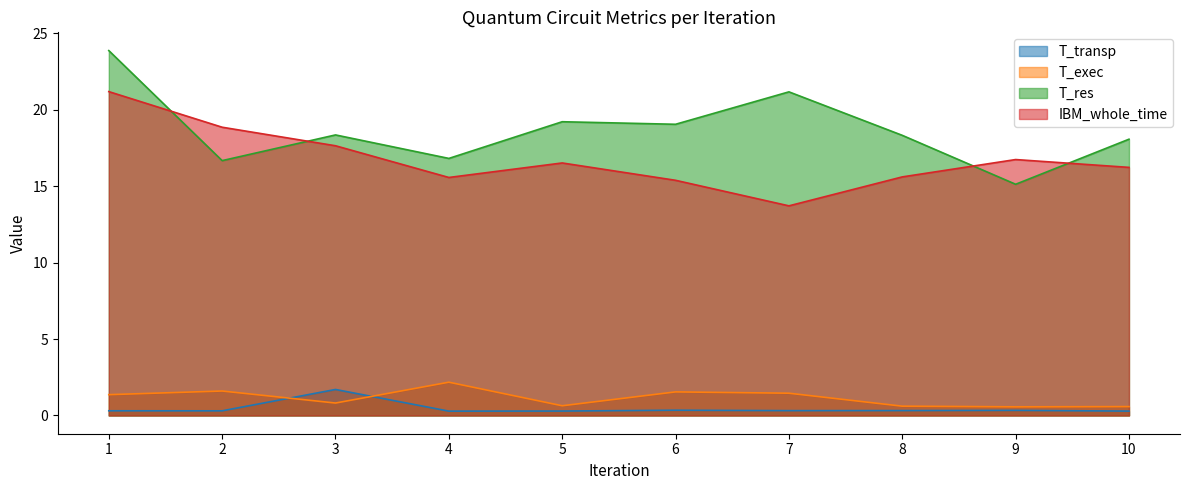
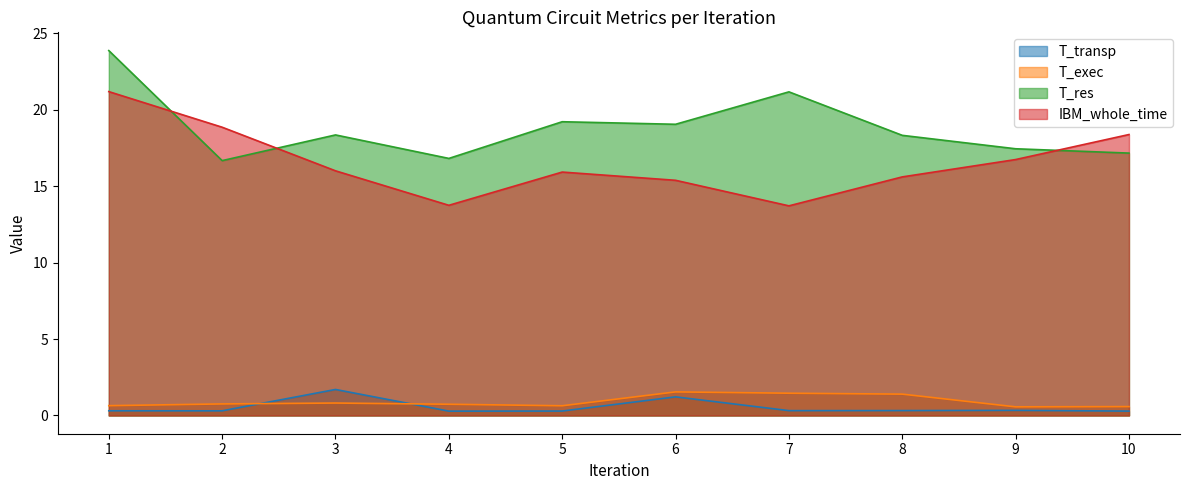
  {
    "T_transp": {
      "1": 0.3,
      "2": 0.3,
      "3": 1.7,
      "4": 0.3,
      "5": 0.3,
-     "6": 0.3,
+     "6": 1.2,
      "7": 0.3,
      "8": 0.3,
      "9": 0.3,
      "10": 0.3
    },
    "T_exec": {
-     "1": 1.4,
-     "2": 1.6,
+     "1": 0.6,
+     "2": 0.8,
      "3": 0.8,
-     "4": 2.2,
+     "4": 0.7,
      "5": 0.6,
      "6": 1.5,
      "7": 1.5,
-     "8": 0.6,
+     "8": 1.4,
      "9": 0.6,
      "10": 0.6
    },
    "T_res": {
      "1": 23.9,
      "2": 16.7,
      "3": 18.4,
      "4": 16.8,
      "5": 19.2,
      "6": 19.1,
      "7": 21.2,
      "8": 18.3,
-     "9": 15.1,
-     "10": 18.1
+     "9": 17.4,
+     "10": 17.2
    },
    "IBM_whole_time": {
      "1": 21.2,
      "2": 18.9,
-     "3": 17.6,
-     "4": 15.6,
-     "5": 16.5,
+     "3": 16.0,
+     "4": 13.7,
+     "5": 15.9,
      "6": 15.4,
      "7": 13.7,
      "8": 15.6,
      "9": 16.7,
-     "10": 16.2
+     "10": 18.4
    }
  }
